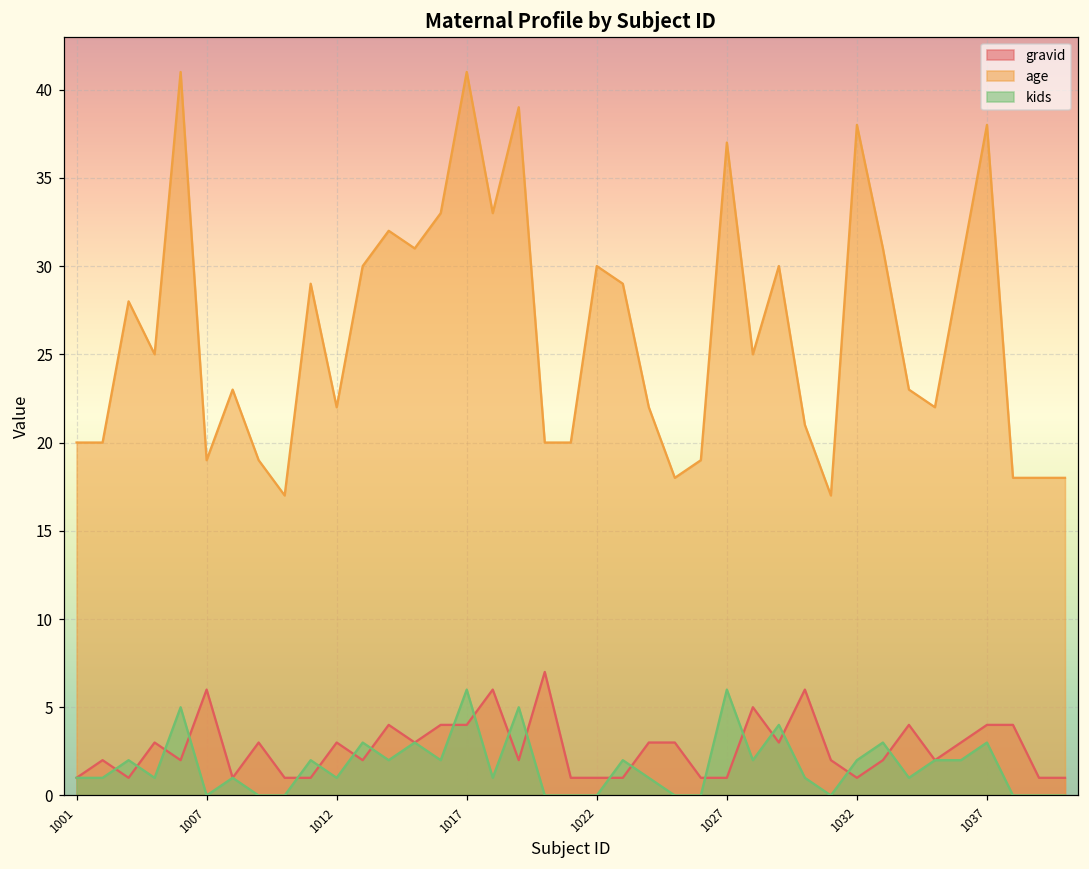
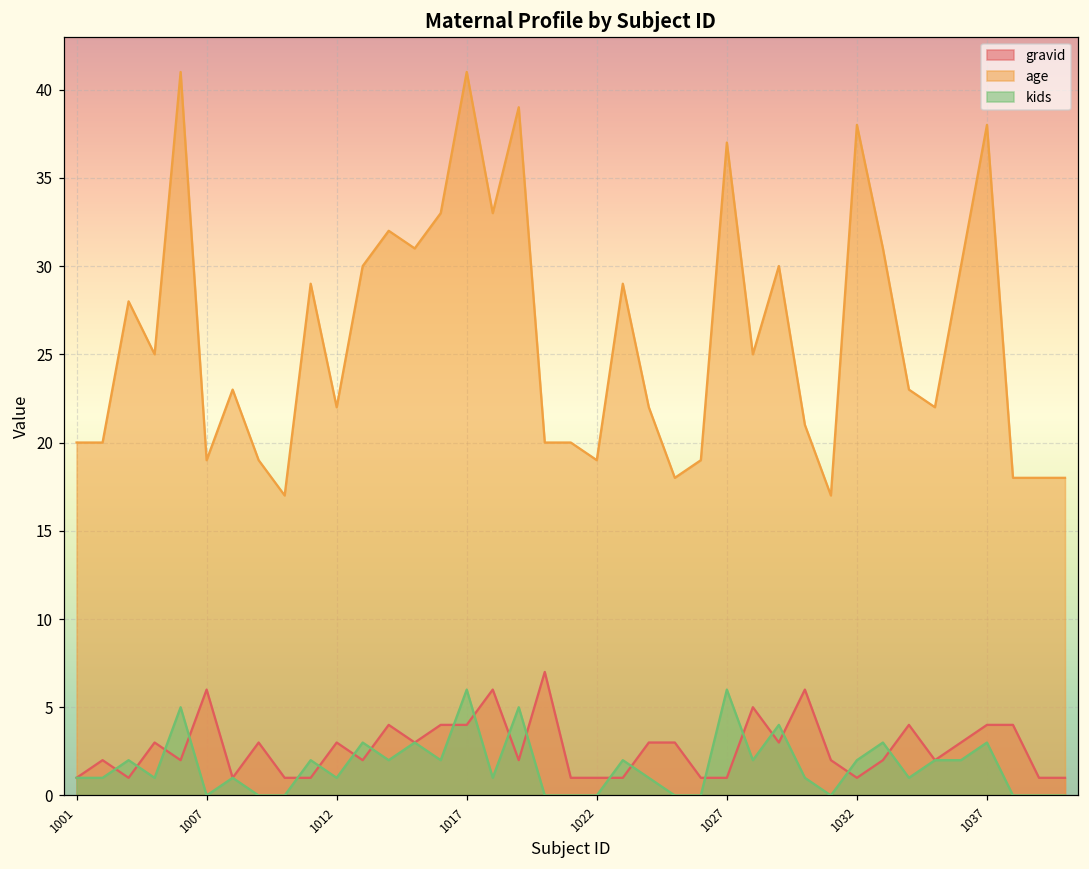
  {
    "gravid": {
      "1007": 6,
      "1012": 3,
      "1017": 4,
      "1022": 1,
      "1027": 1,
      "1032": 1,
      "1037": 4
    },
    "age": {
      "1001": 20,
      "1007": 19,
      "1012": 22,
      "1017": 41,
-     "1022": 30,
+     "1022": 19,
      "1027": 37,
      "1032": 38,
      "1037": 38
    },
    "kids": {
      "1007": 0,
      "1012": 1,
      "1017": 6,
      "1022": 0,
      "1027": 6,
      "1032": 2,
      "1037": 3
    }
  }
